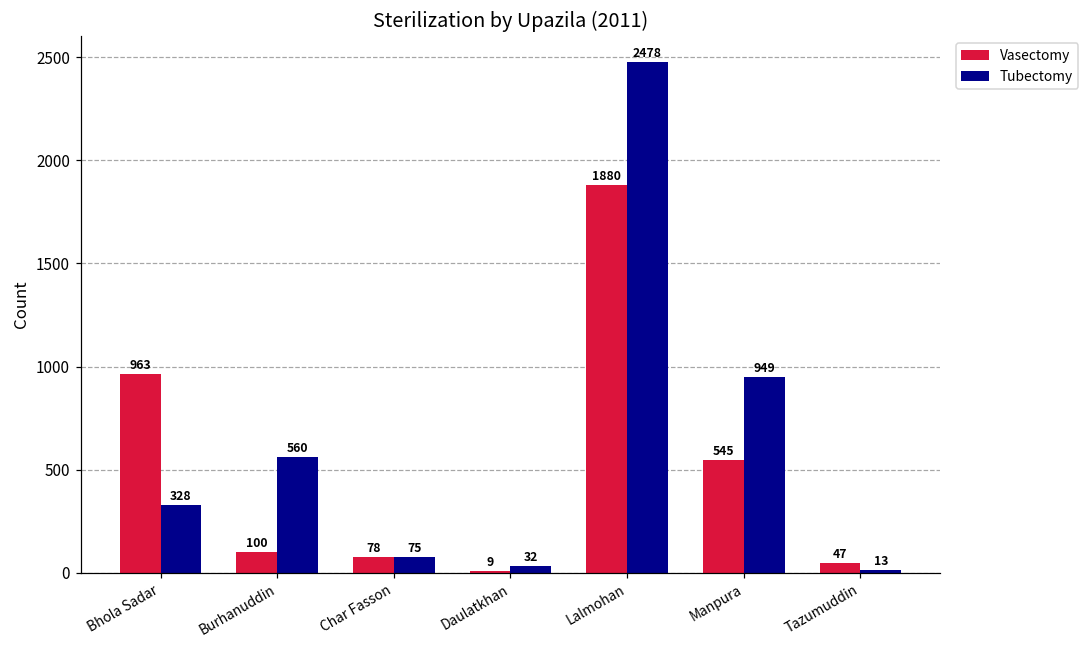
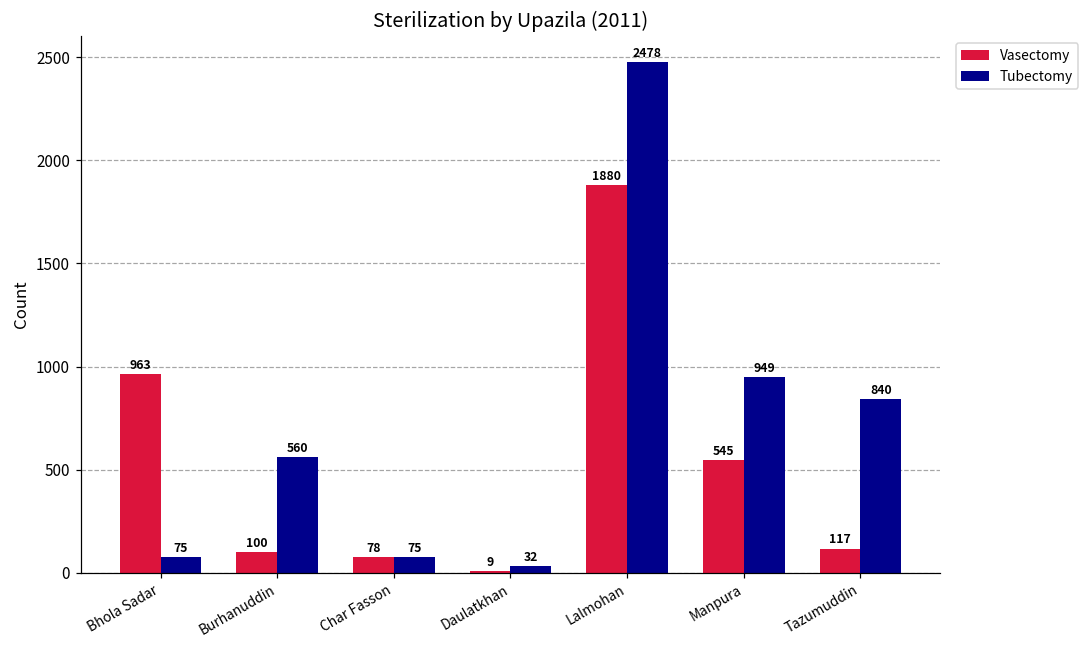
  {
    "Vasectomy": {
      "Bhola Sadar": 963,
      "Burhanuddin": 100,
      "Char Fasson": 78,
      "Daulatkhan": 9,
      "Lalmohan": 1880,
      "Manpura": 545,
-     "Tazumuddin": 47
+     "Tazumuddin": 117
    },
    "Tubectomy": {
-     "Bhola Sadar": 328,
+     "Bhola Sadar": 75,
      "Burhanuddin": 560,
      "Char Fasson": 75,
      "Daulatkhan": 32,
      "Lalmohan": 2478,
      "Manpura": 949,
-     "Tazumuddin": 13
+     "Tazumuddin": 840
    }
  }
